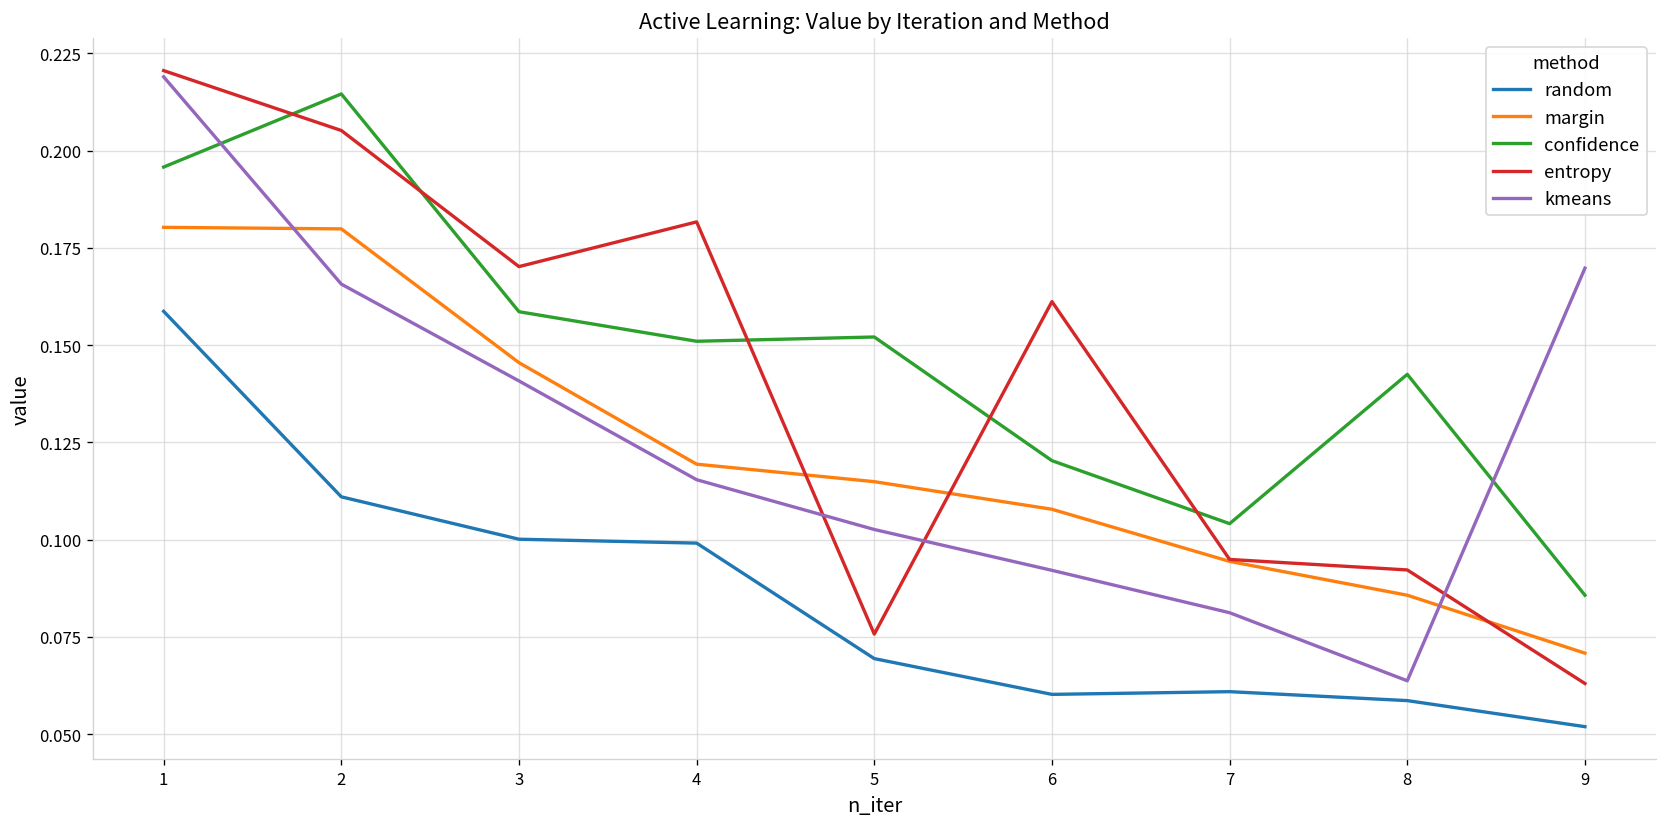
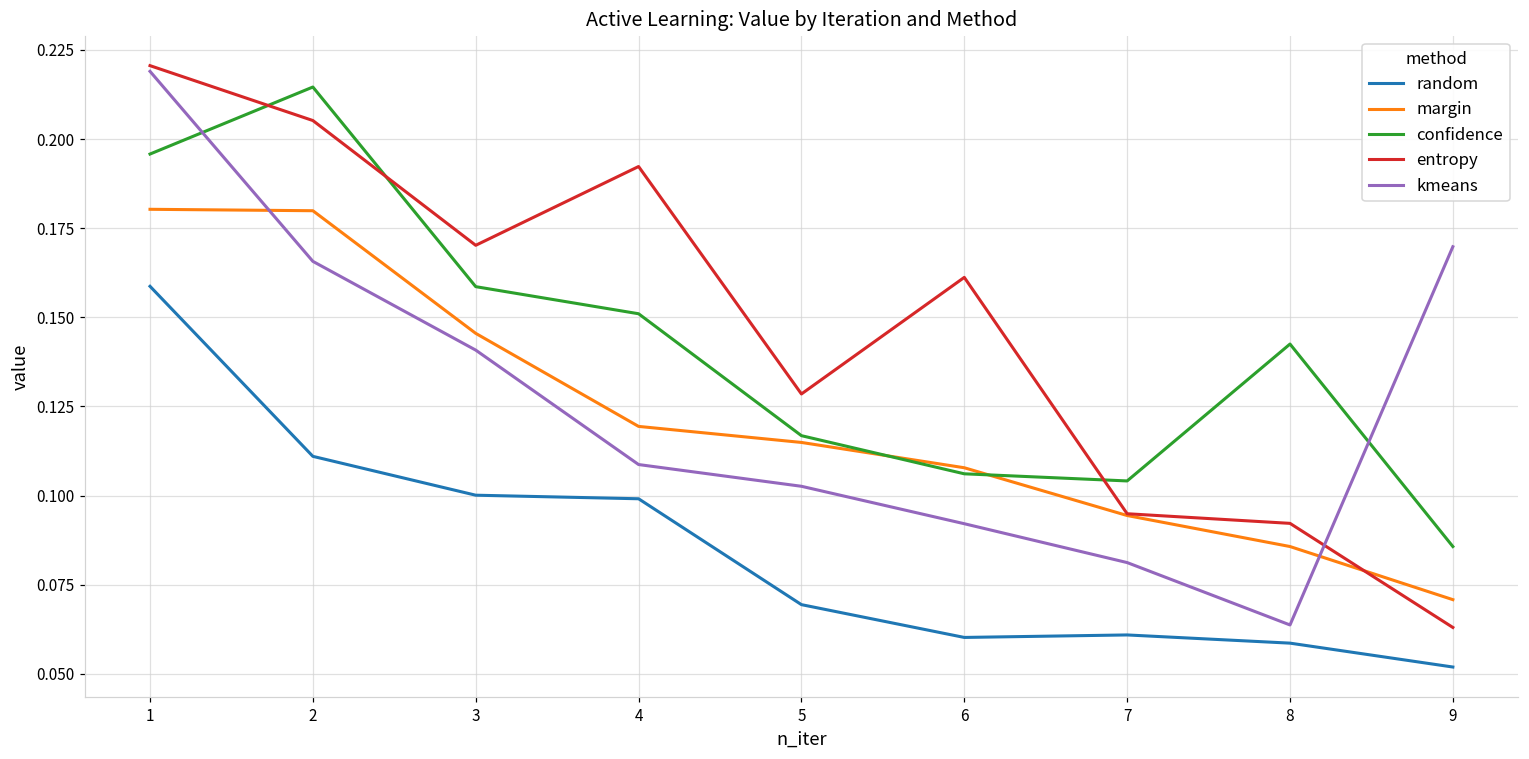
  {
    "random": {
      "1": 0.159,
      "2": 0.111,
      "3": 0.100,
      "4": 0.099,
      "5": 0.069,
      "6": 0.060,
      "7": 0.061,
      "8": 0.059,
      "9": 0.052
    },
    "margin": {
      "1": 0.180,
      "2": 0.180,
      "3": 0.146,
      "4": 0.119,
      "5": 0.115,
      "6": 0.108,
      "8": 0.086,
      "9": 0.071
    },
    "confidence": {
      "1": 0.196,
      "2": 0.215,
      "3": 0.159,
      "4": 0.151,
-     "5": 0.152,
-     "6": 0.120,
+     "5": 0.117,
+     "6": 0.106,
      "7": 0.104,
      "8": 0.143,
      "9": 0.086
    },
    "entropy": {
      "1": 0.221,
      "2": 0.205,
      "3": 0.170,
-     "4": 0.182,
-     "5": 0.076,
+     "4": 0.192,
+     "5": 0.129,
      "6": 0.161,
      "8": 0.092,
      "9": 0.063
    },
    "kmeans": {
      "1": 0.219,
      "2": 0.166,
      "3": 0.141,
-     "4": 0.115,
+     "4": 0.109,
      "5": 0.103,
      "6": 0.092,
      "7": 0.081,
      "8": 0.064,
      "9": 0.170
    }
  }
